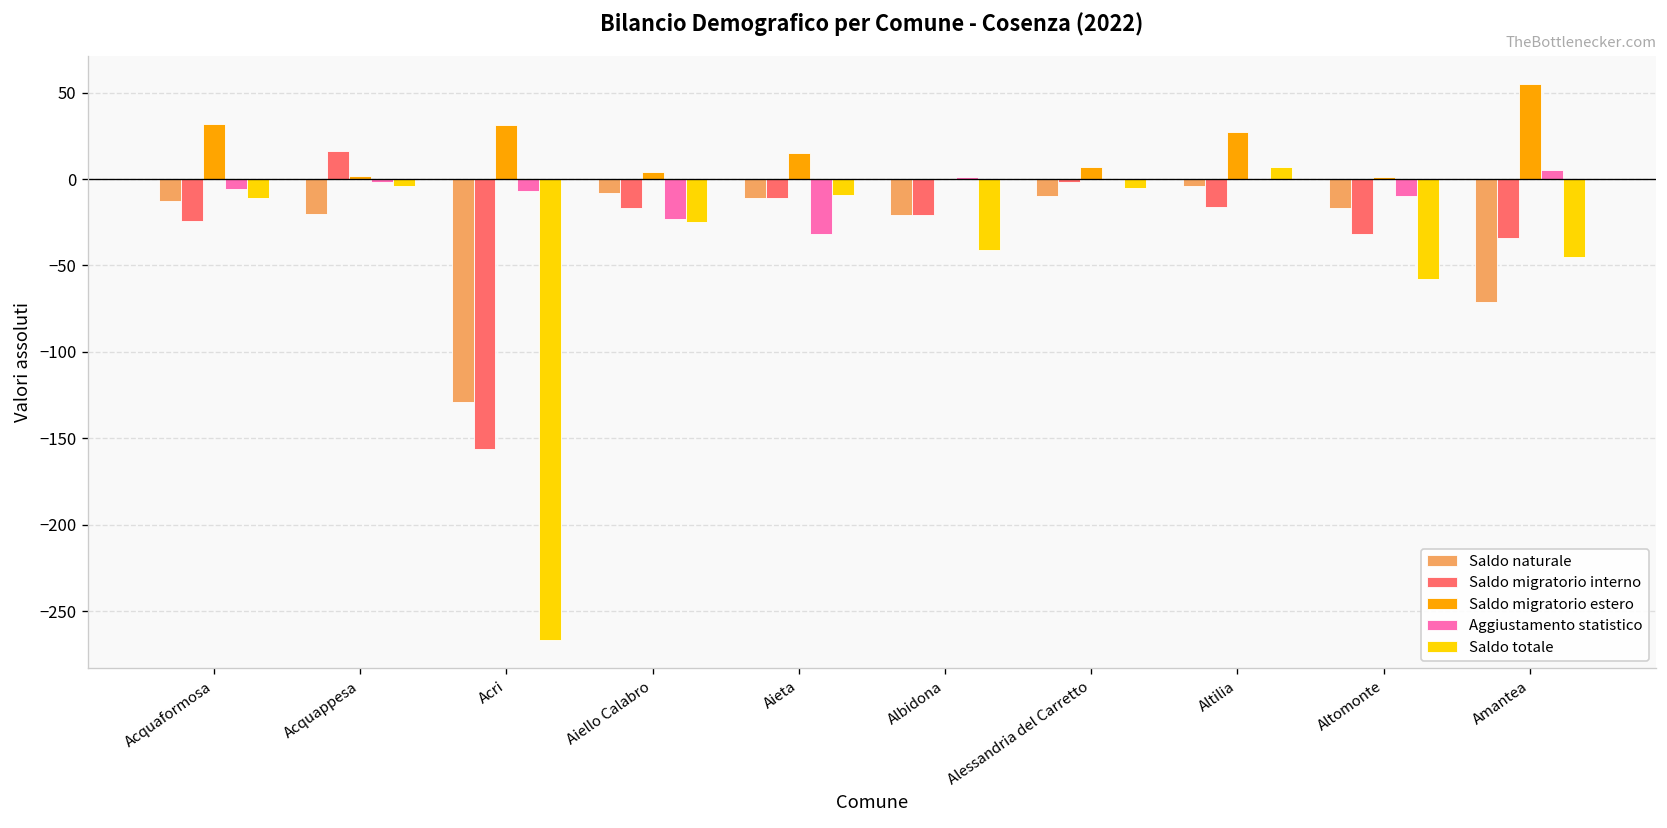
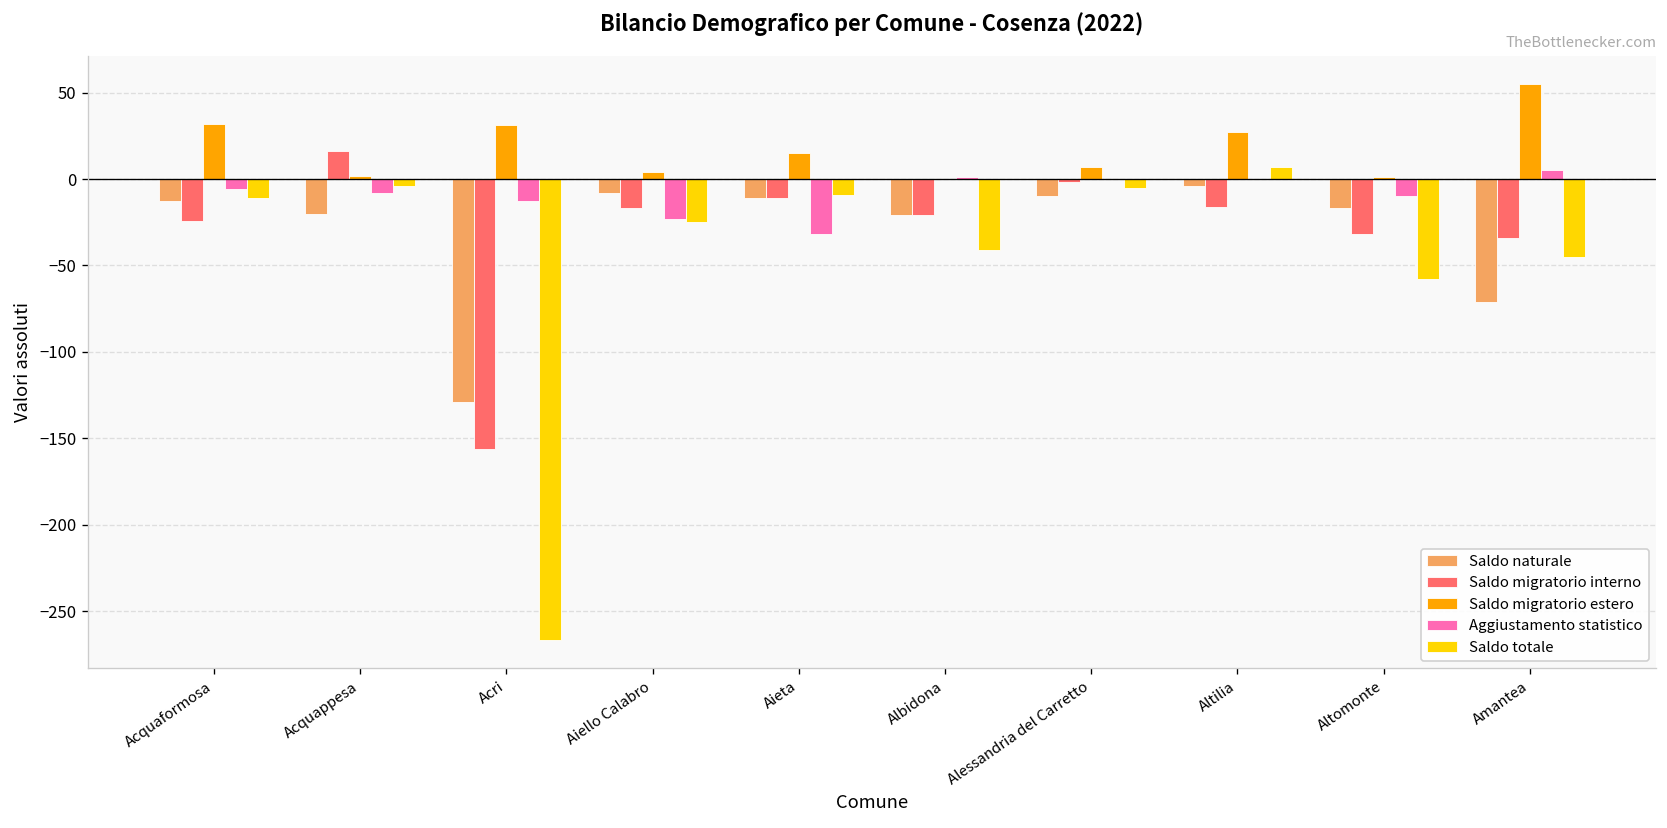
  {
    "Aggiustamento statistico": {
      "Acquaformosa": -6,
-     "Acquappesa": -2,
-     "Acri": -7,
+     "Acquappesa": -8,
+     "Acri": -13,
      "Aiello Calabro": -23,
      "Aieta": -32,
      "Alessandria del Carretto": 0,
      "Altilia": 0,
      "Altomonte": -10,
      "Amantea": 5
    }
  }
